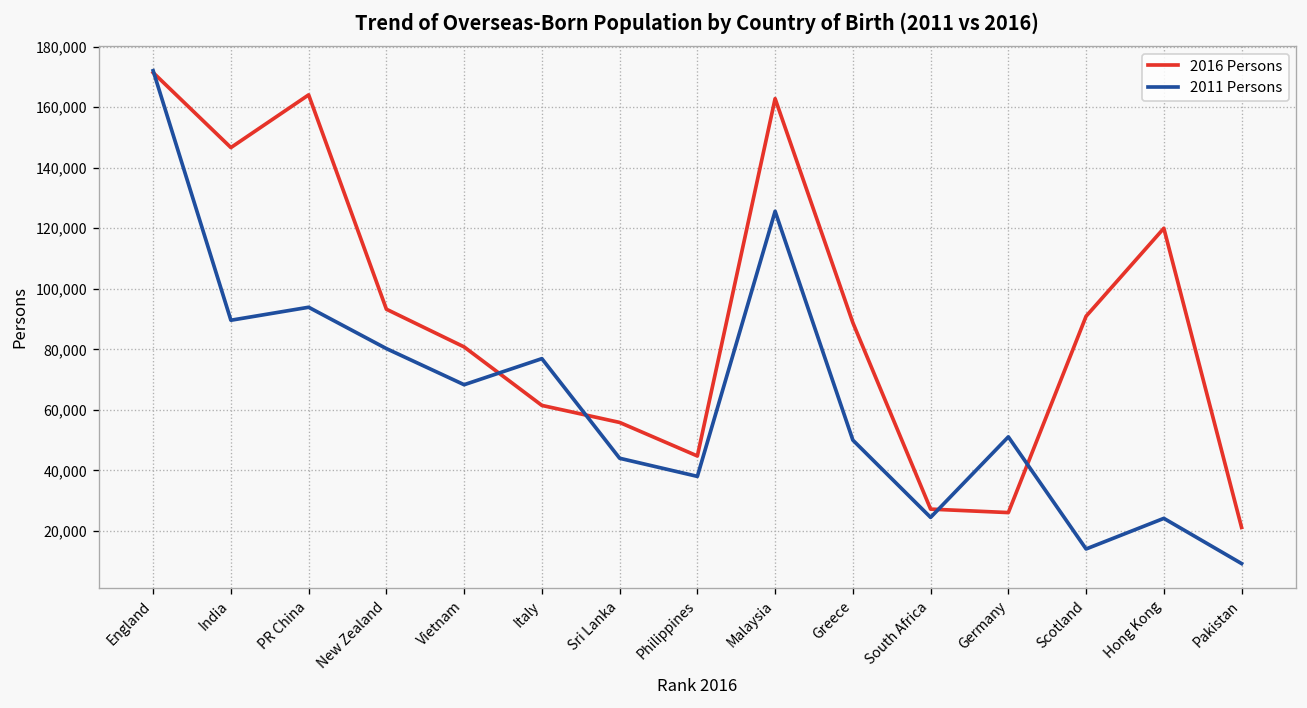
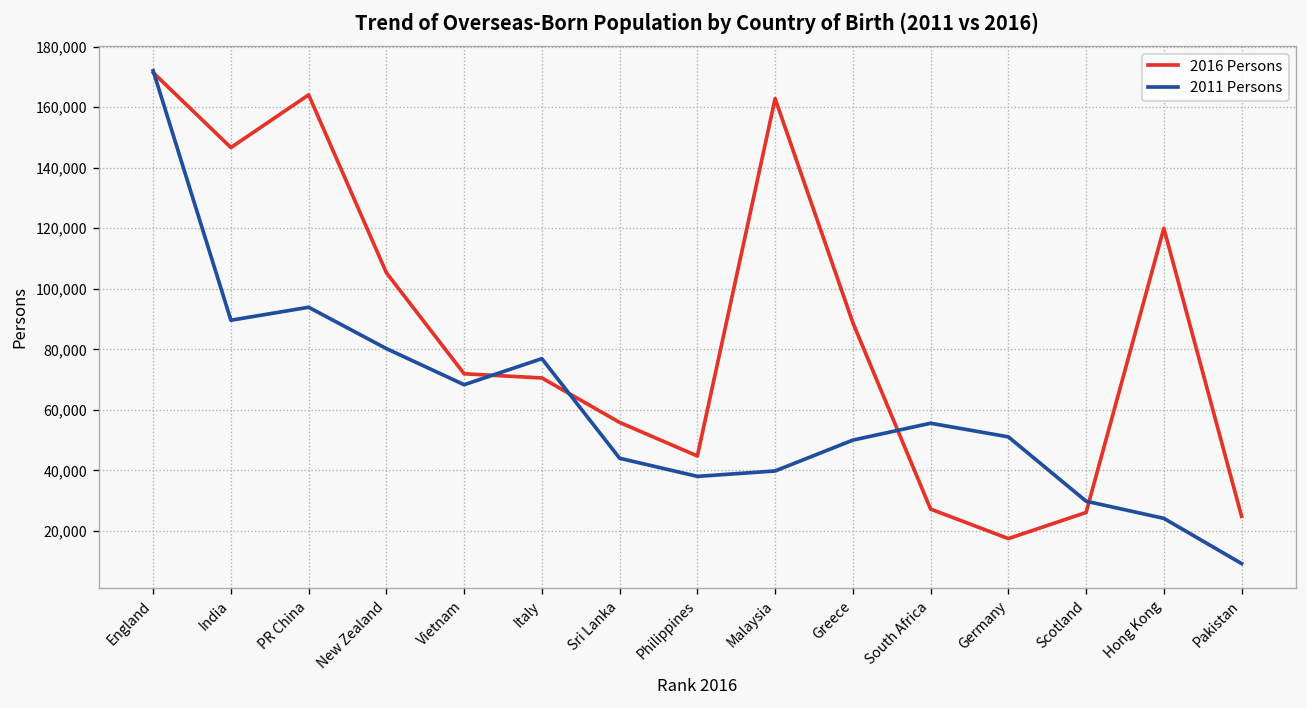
  {
    "2016 Persons": {
      "India": "147,000",
      "PR China": "164,000",
-     "New Zealand": "93,000",
-     "Vietnam": "81,000",
-     "Italy": "61,000",
+     "New Zealand": "105,000",
+     "Vietnam": "72,000",
+     "Italy": "71,000",
      "Sri Lanka": "56,000",
      "Philippines": "45,000",
      "Malaysia": "163,000",
      "Greece": "89,000",
      "South Africa": "27,000",
-     "Germany": "26,000",
-     "Scotland": "91,000",
+     "Germany": "17,000",
+     "Scotland": "26,000",
      "Hong Kong": "120,000",
-     "Pakistan": "21,000"
+     "Pakistan": "25,000"
    },
    "2011 Persons": {
      "India": "90,000",
      "PR China": "94,000",
      "New Zealand": "80,000",
      "Vietnam": "68,000",
      "Italy": "77,000",
      "Sri Lanka": "44,000",
      "Philippines": "38,000",
-     "Malaysia": "126,000",
+     "Malaysia": "40,000",
      "Greece": "50,000",
-     "South Africa": "24,000",
+     "South Africa": "56,000",
      "Germany": "51,000",
-     "Scotland": "14,000",
+     "Scotland": "30,000",
      "Hong Kong": "24,000",
      "Pakistan": "9,000"
    }
  }
